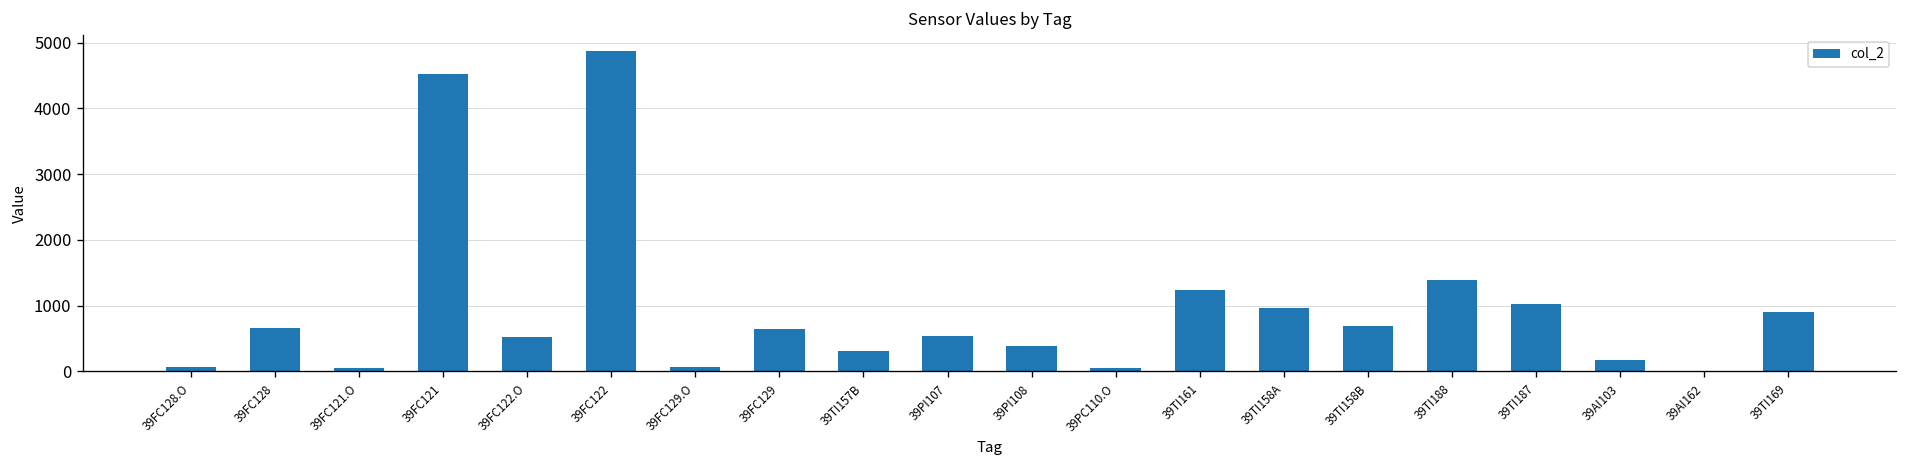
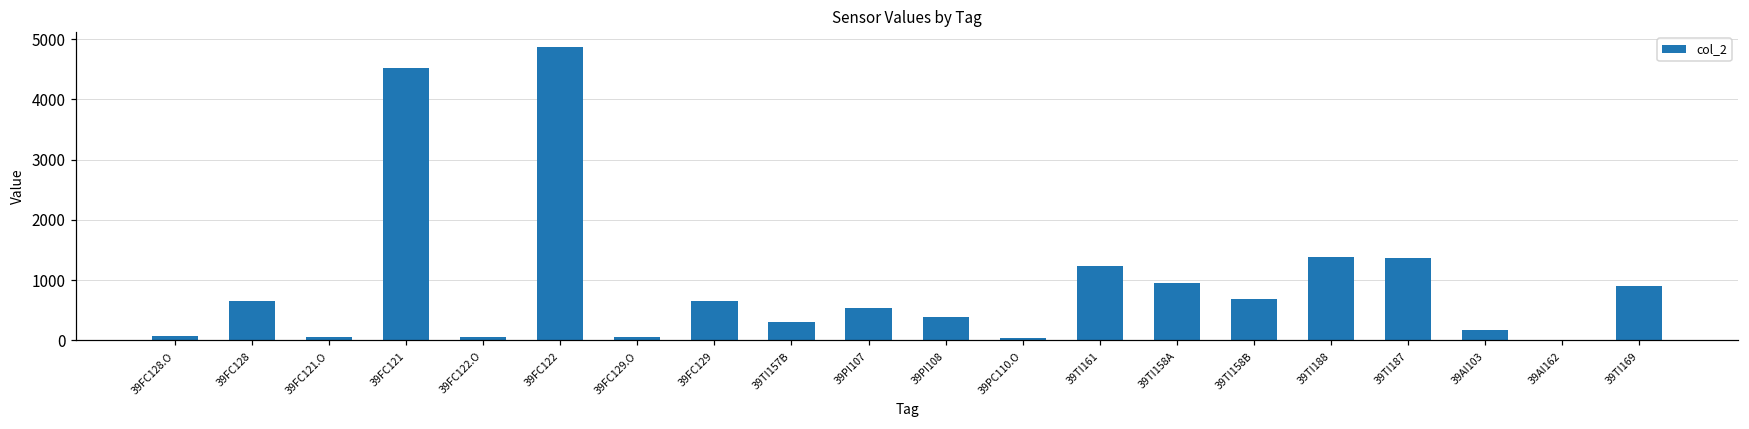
  {
    "39FC128.O": 100,
    "39FC128": 700,
    "39FC121.O": 100,
    "39FC121": 4500,
-   "39FC122.O": 500,
+   "39FC122.O": 100,
    "39FC122": 4900,
    "39FC129.O": 100,
    "39FC129": 700,
    "39TI157B": 300,
    "39PI107": 500,
    "39PI108": 400,
    "39TI161": 1200,
    "39TI158A": 1000,
    "39TI158B": 700,
    "39TI188": 1400,
-   "39TI187": 1000,
+   "39TI187": 1400,
    "39AI103": 200,
    "39TI169": 900
  }
